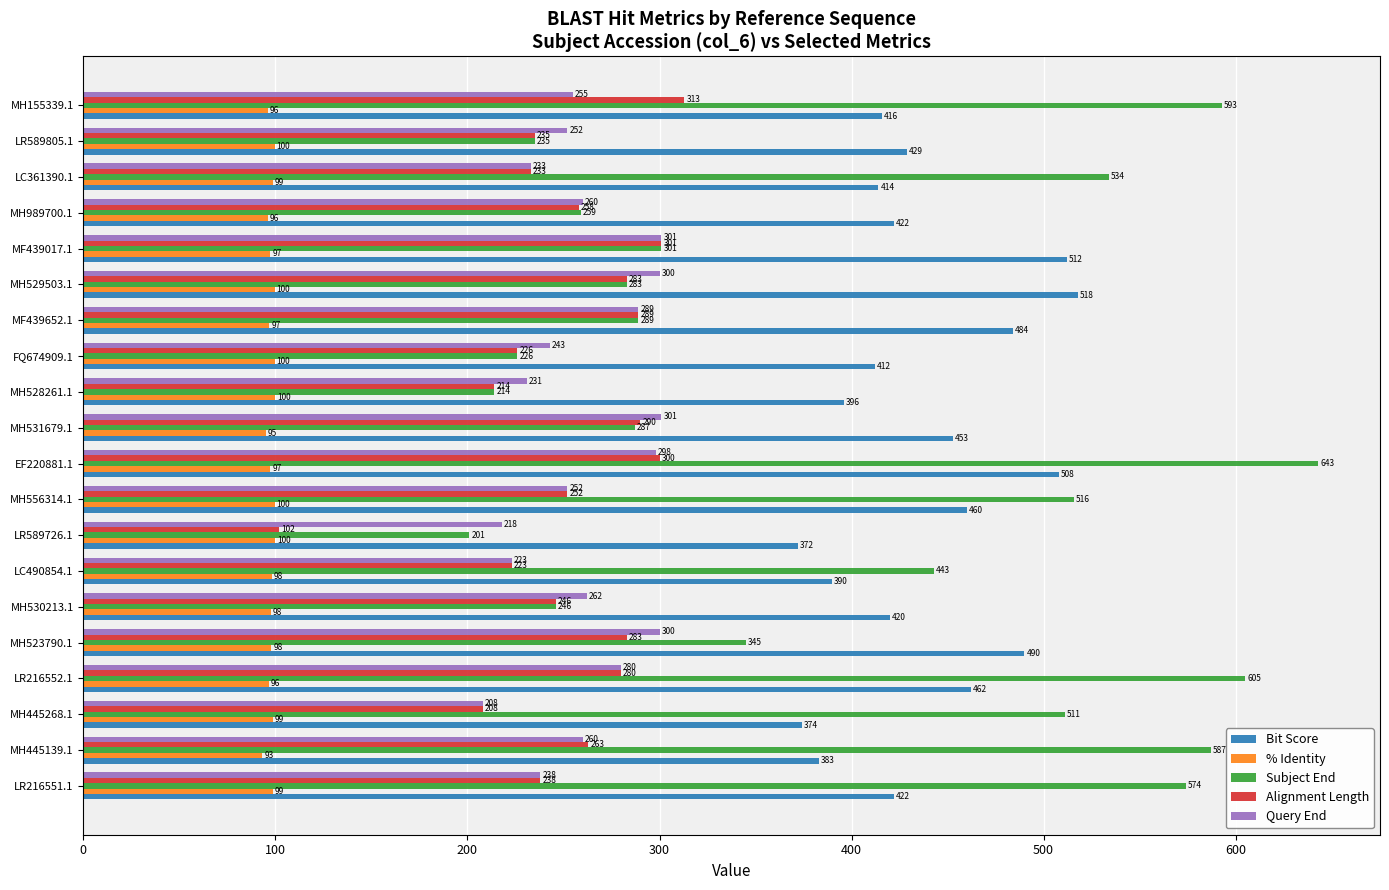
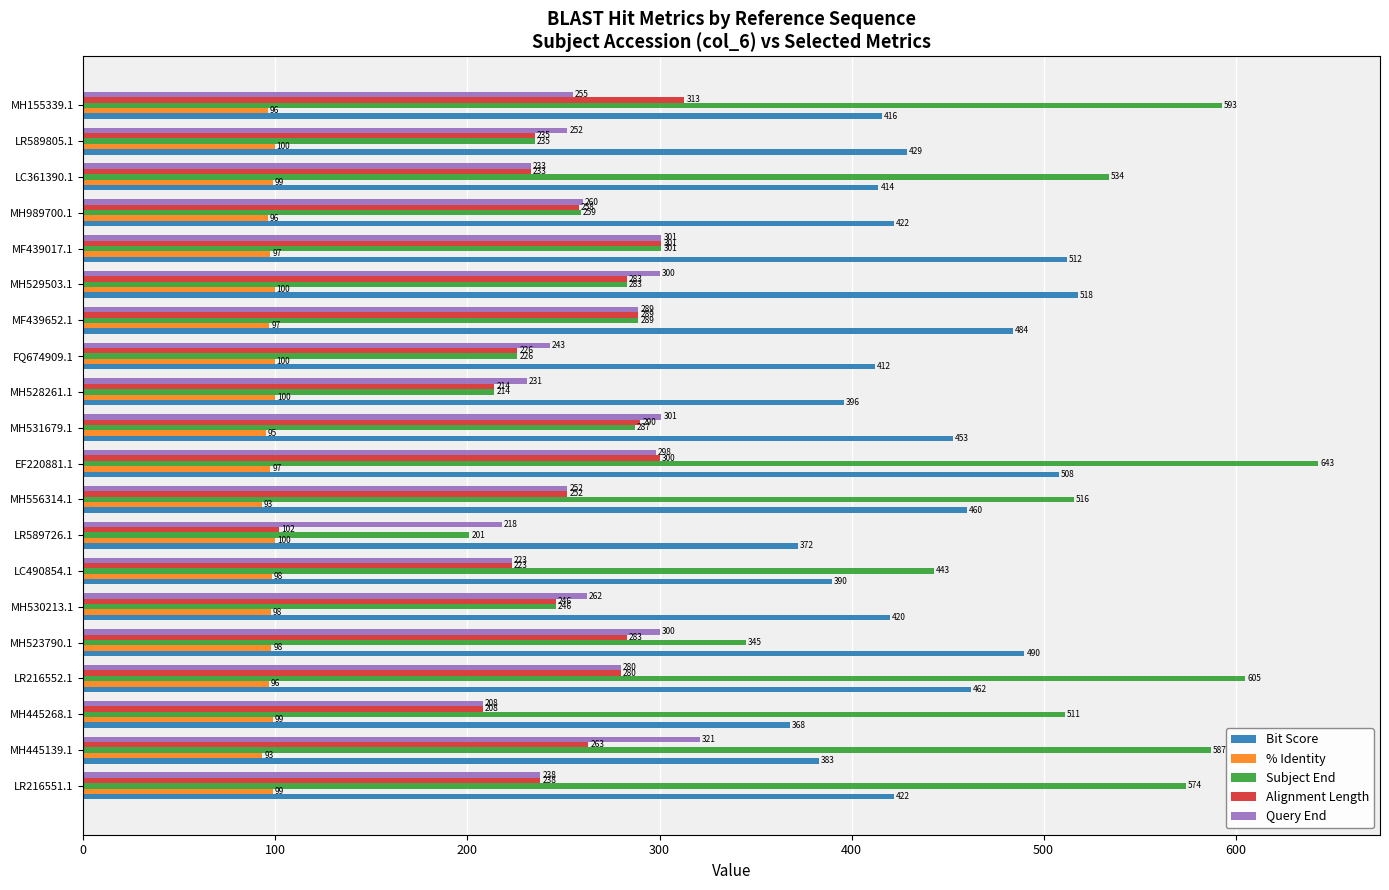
  {
    "Bit Score": {
      "MH155339.1": 416,
      "LR589805.1": 429,
      "LC361390.1": 414,
      "MH989700.1": 422,
      "MF439017.1": 512,
      "MH529503.1": 518,
      "MF439652.1": 484,
      "FQ674909.1": 412,
      "MH528261.1": 396,
      "MH531679.1": 453,
      "EF220881.1": 508,
      "MH556314.1": 460,
      "LR589726.1": 372,
      "LC490854.1": 390,
      "MH530213.1": 420,
      "MH523790.1": 490,
      "LR216552.1": 462,
-     "MH445268.1": 374,
+     "MH445268.1": 368,
      "MH445139.1": 383,
      "LR216551.1": 422
    },
    "% Identity": {
      "MH155339.1": 96,
      "LR589805.1": 100,
      "LC361390.1": 99,
      "MH989700.1": 96,
      "MF439017.1": 97,
      "MH529503.1": 100,
      "MF439652.1": 97,
      "FQ674909.1": 100,
      "MH528261.1": 100,
      "MH531679.1": 95,
      "EF220881.1": 97,
-     "MH556314.1": 100,
+     "MH556314.1": 93,
      "LR589726.1": 100,
      "LC490854.1": 98,
      "MH530213.1": 98,
      "MH523790.1": 98,
      "LR216552.1": 96,
      "MH445268.1": 99,
      "MH445139.1": 93,
      "LR216551.1": 99
    },
    "Subject End": {
      "MH155339.1": 593,
      "LC361390.1": 534,
      "EF220881.1": 643,
      "MH556314.1": 516,
      "LR589726.1": 201,
      "LC490854.1": 443,
      "MH523790.1": 345,
      "LR216552.1": 605,
      "MH445268.1": 511,
      "LR216551.1": 574
    },
    "Alignment Length": {
      "MH155339.1": 313,
      "LR589726.1": 102,
      "MH523790.1": 283
    },
    "Query End": {
      "MH155339.1": 255,
      "LR589805.1": 252,
      "MH529503.1": 300,
      "FQ674909.1": 243,
      "MH528261.1": 231,
      "MH531679.1": 301,
      "LR589726.1": 218,
      "MH530213.1": 262,
      "MH523790.1": 300,
-     "MH445139.1": 260
+     "MH445139.1": 321
    }
  }
